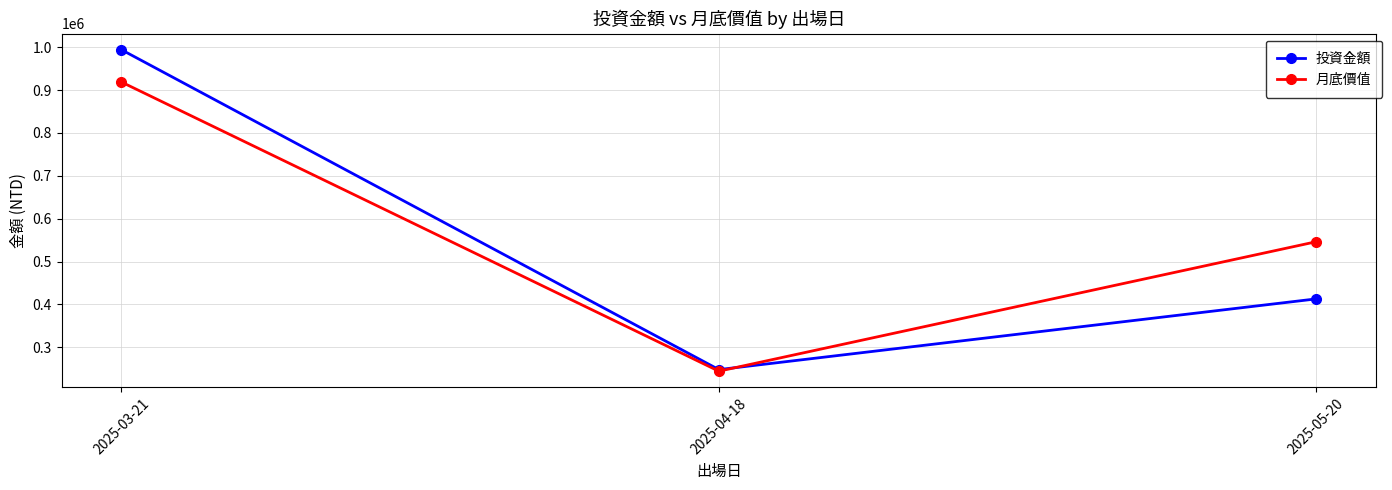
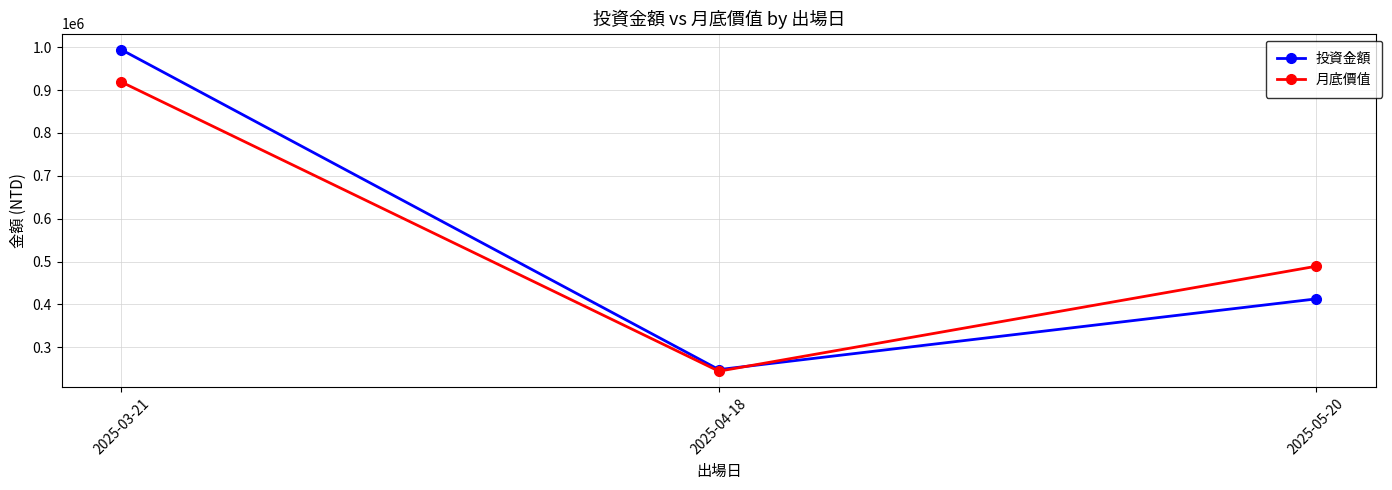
  {
    "投資金額": {
      "2025-03-21": 990000,
      "2025-05-20": 410000
    },
    "月底價值": {
      "2025-03-21": 920000,
-     "2025-05-20": 550000
+     "2025-05-20": 490000
    }
  }
